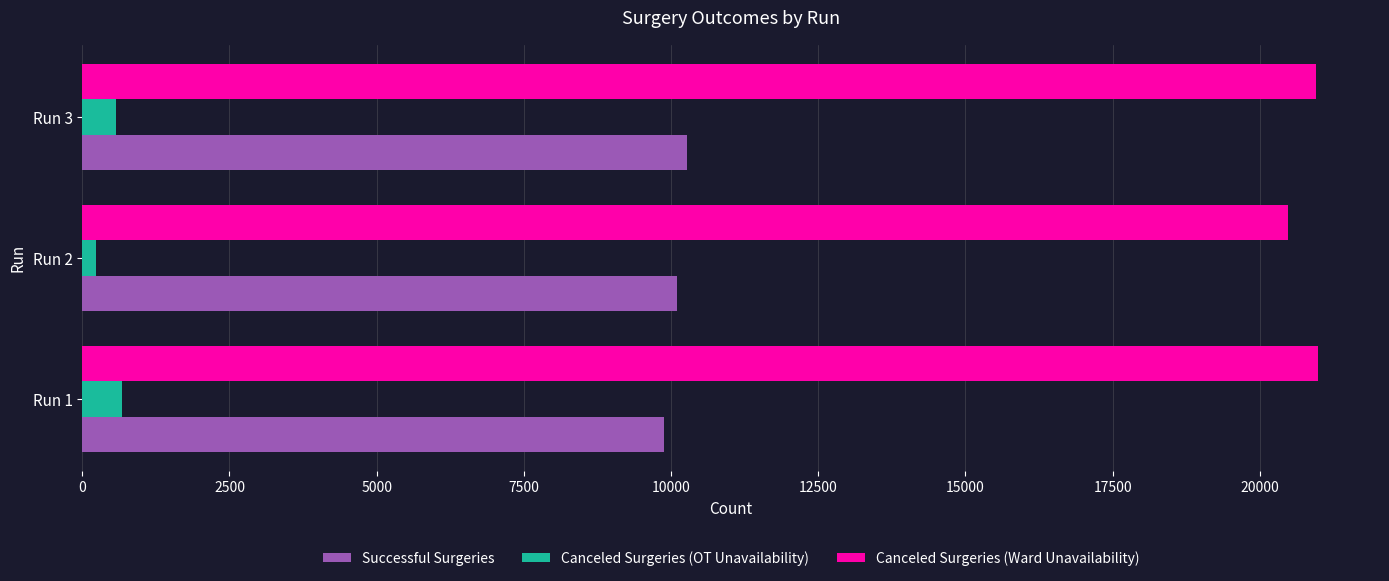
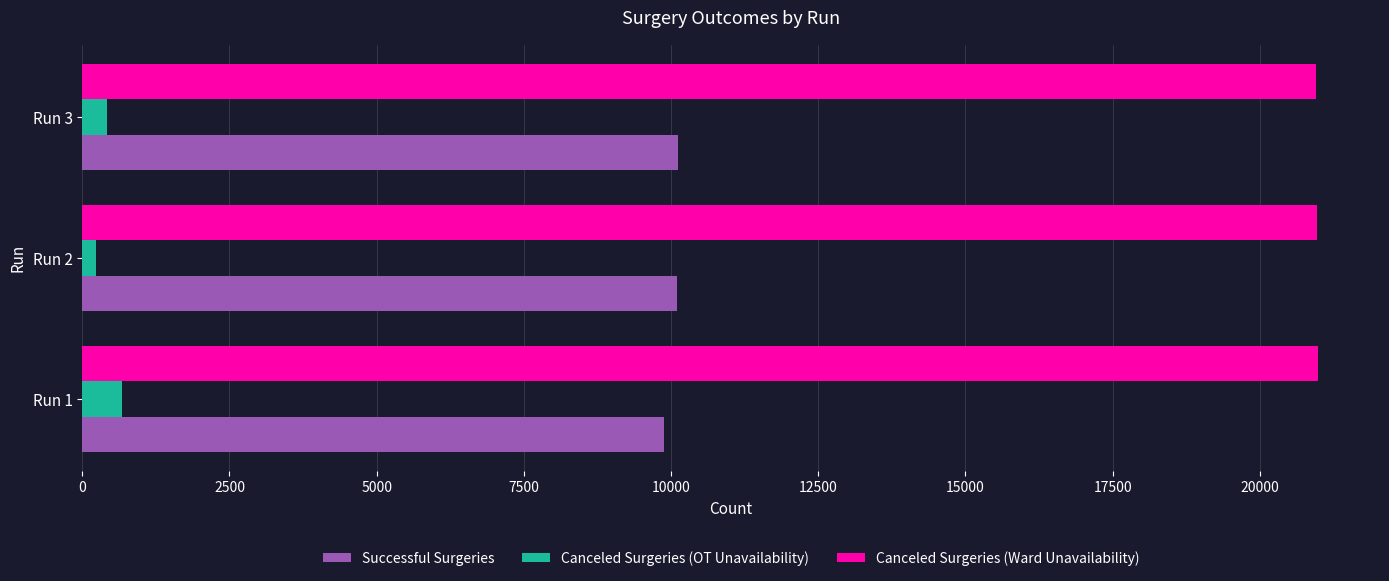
  {
    "Successful Surgeries": {
-     "Run 3": 10300,
+     "Run 3": 10100,
      "Run 2": 10100,
      "Run 1": 9900
    },
    "Canceled Surgeries (OT Unavailability)": {
-     "Run 3": 600,
+     "Run 3": 400,
      "Run 2": 200,
      "Run 1": 700
    },
    "Canceled Surgeries (Ward Unavailability)": {
      "Run 3": 21000,
-     "Run 2": 20500,
+     "Run 2": 21000,
      "Run 1": 21000
    }
  }
